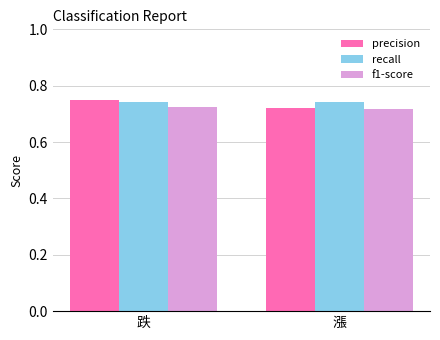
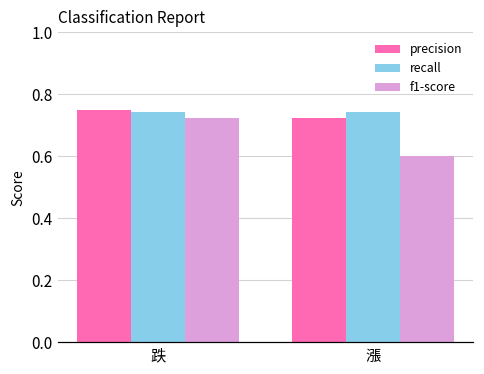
  {
    "precision": {
      "跌": 0.75,
      "漲": 0.72
    },
    "recall": {
      "跌": 0.74,
      "漲": 0.74
    },
    "f1-score": {
      "跌": 0.72,
-     "漲": 0.72
+     "漲": 0.60
    }
  }
